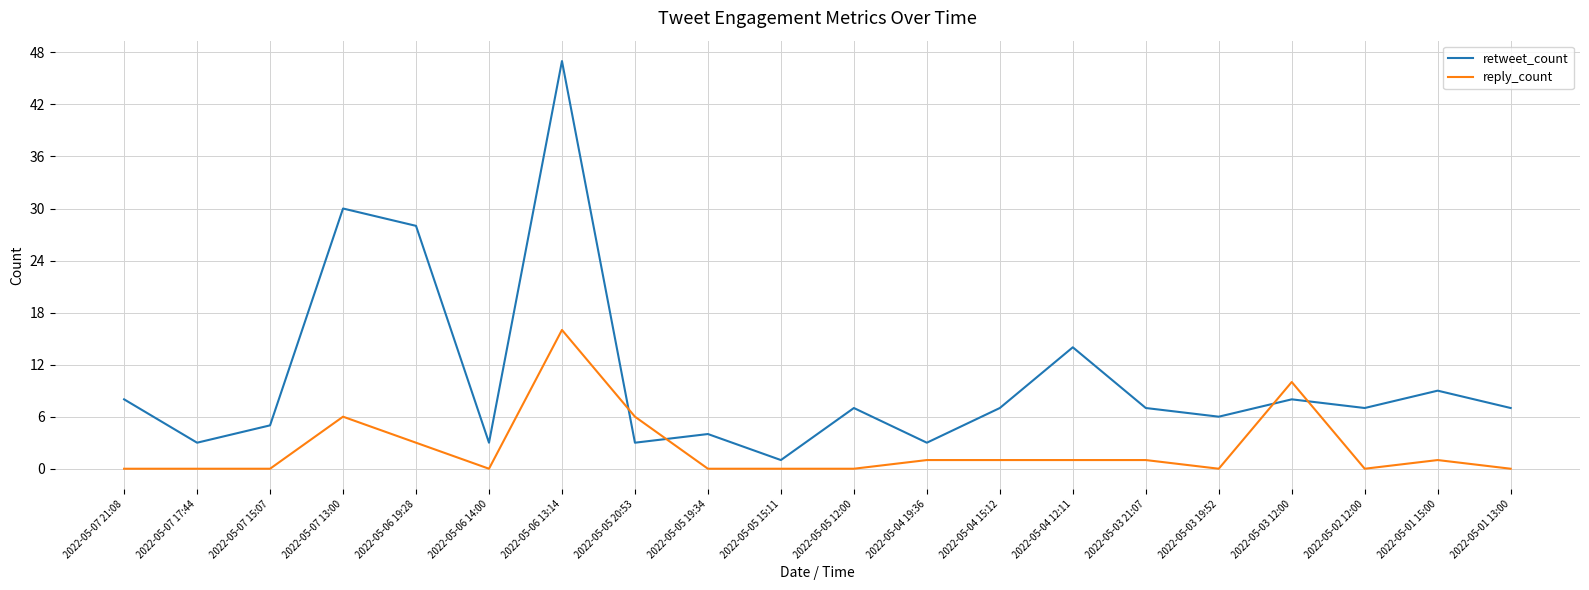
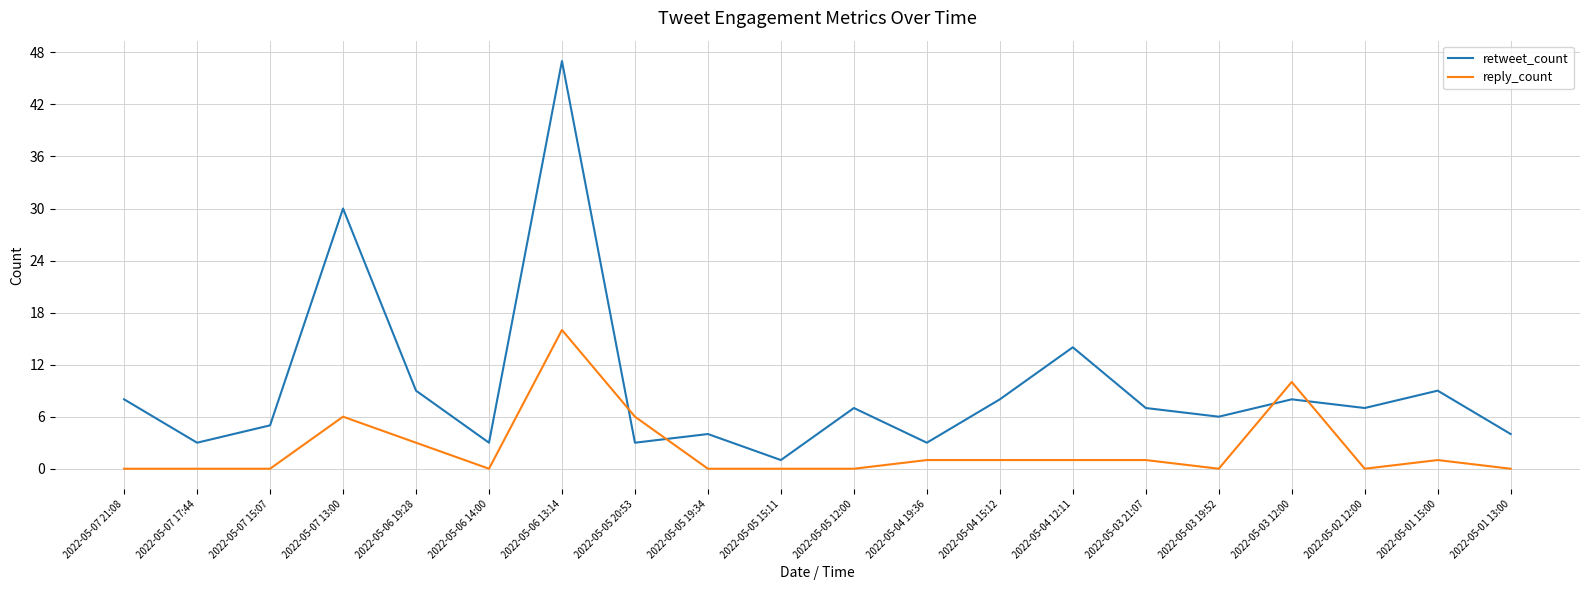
  {
    "retweet_count": {
      "2022-05-07 21:08": 8,
      "2022-05-07 17:44": 3,
      "2022-05-07 15:07": 5,
      "2022-05-07 13:00": 30,
-     "2022-05-06 19:28": 28,
+     "2022-05-06 19:28": 9,
      "2022-05-06 14:00": 3,
      "2022-05-06 13:14": 47,
      "2022-05-05 20:53": 3,
      "2022-05-05 19:34": 4,
      "2022-05-05 15:11": 1,
      "2022-05-05 12:00": 7,
      "2022-05-04 19:36": 3,
-     "2022-05-04 15:12": 7,
+     "2022-05-04 15:12": 8,
      "2022-05-04 12:11": 14,
      "2022-05-03 21:07": 7,
      "2022-05-03 19:52": 6,
      "2022-05-03 12:00": 8,
      "2022-05-02 12:00": 7,
      "2022-05-01 15:00": 9,
-     "2022-05-01 13:00": 7
+     "2022-05-01 13:00": 4
    },
    "reply_count": {
      "2022-05-07 21:08": 0,
      "2022-05-07 17:44": 0,
      "2022-05-07 15:07": 0,
      "2022-05-07 13:00": 6,
      "2022-05-06 19:28": 3,
      "2022-05-06 14:00": 0,
      "2022-05-06 13:14": 16,
      "2022-05-05 20:53": 6,
      "2022-05-05 19:34": 0,
      "2022-05-05 15:11": 0,
      "2022-05-05 12:00": 0,
      "2022-05-04 19:36": 1,
      "2022-05-04 15:12": 1,
      "2022-05-04 12:11": 1,
      "2022-05-03 21:07": 1,
      "2022-05-03 19:52": 0,
      "2022-05-03 12:00": 10,
      "2022-05-02 12:00": 0,
      "2022-05-01 15:00": 1,
      "2022-05-01 13:00": 0
    }
  }
